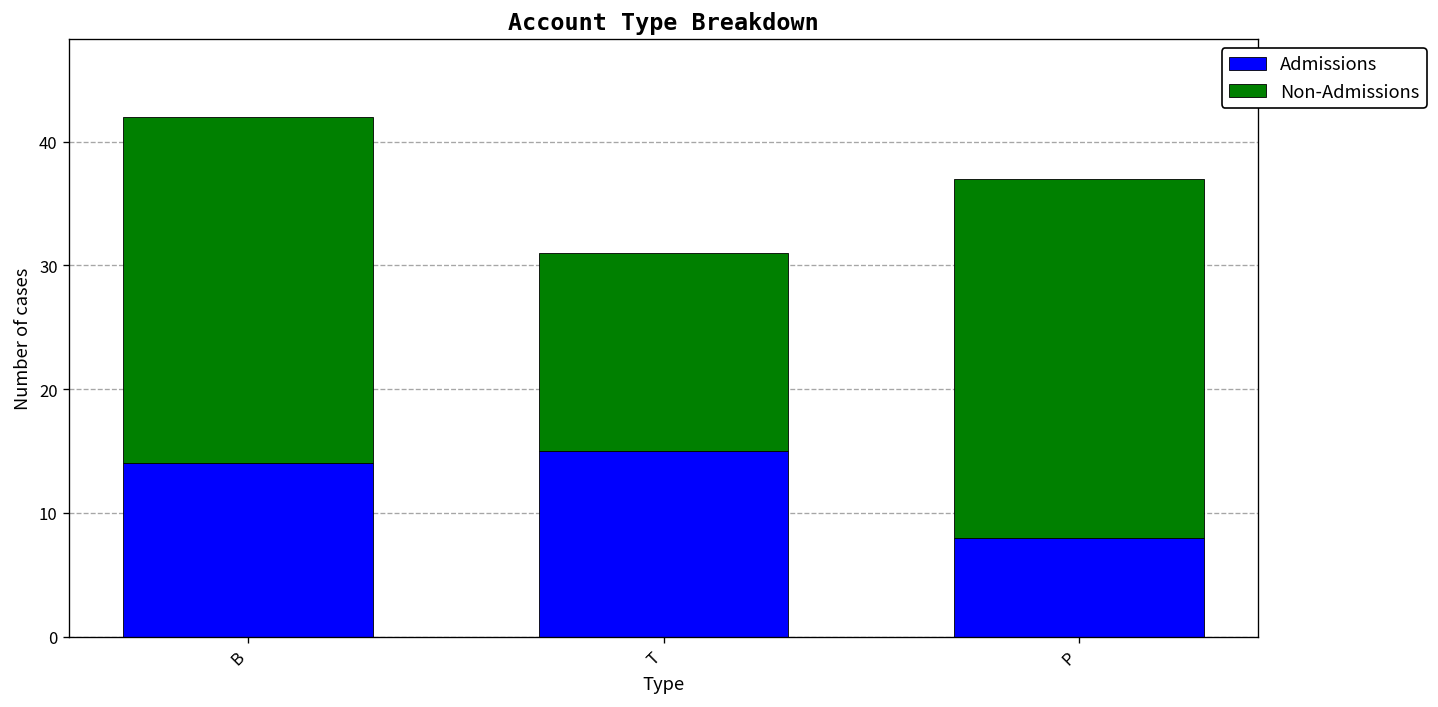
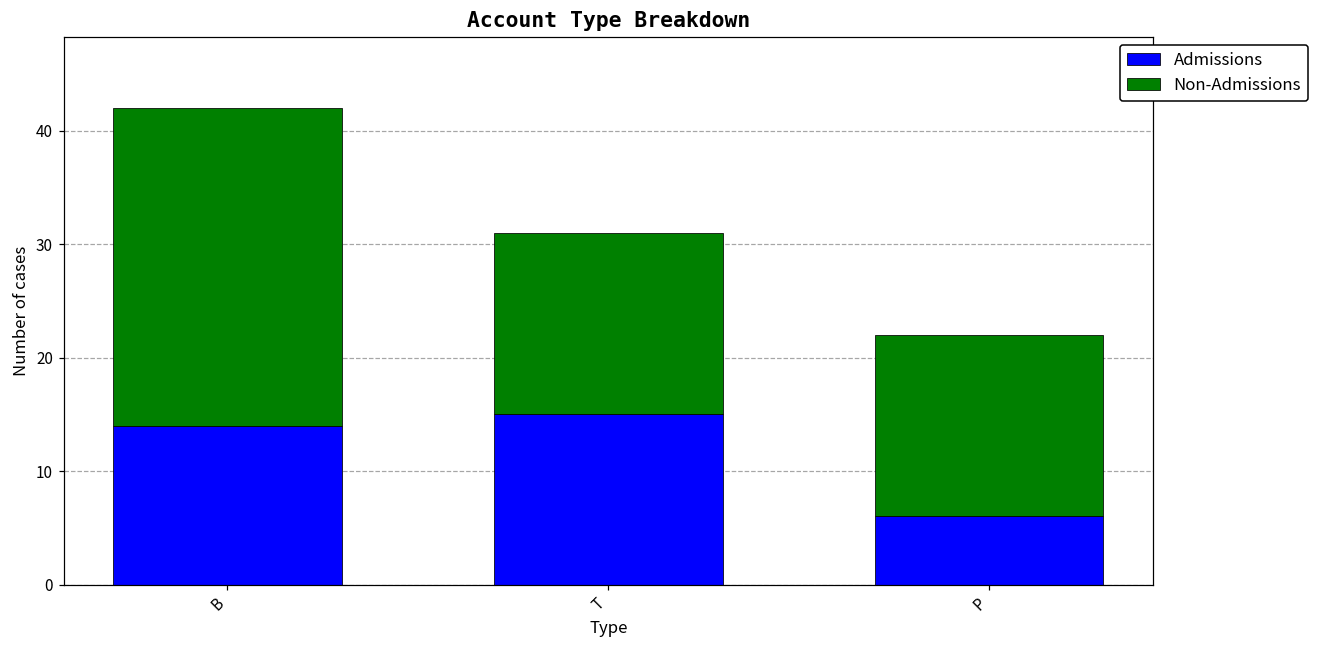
  {
    "Admissions": {
      "B": 14,
      "T": 15,
-     "P": 8
+     "P": 6
    },
    "Non-Admissions": {
      "B": 28,
      "T": 16,
-     "P": 29
+     "P": 16
    }
  }
